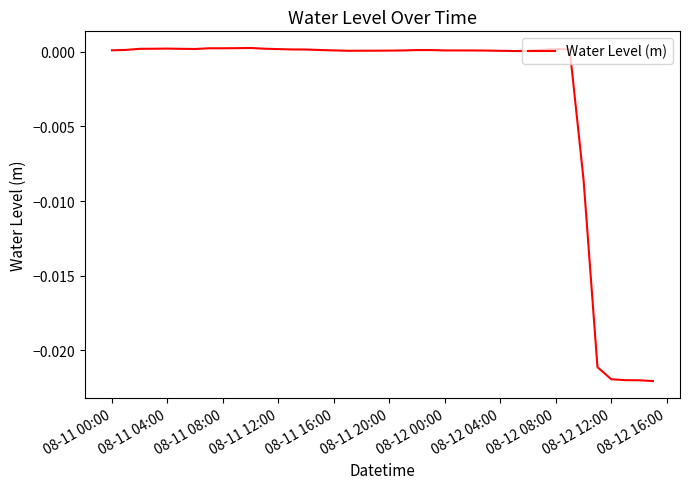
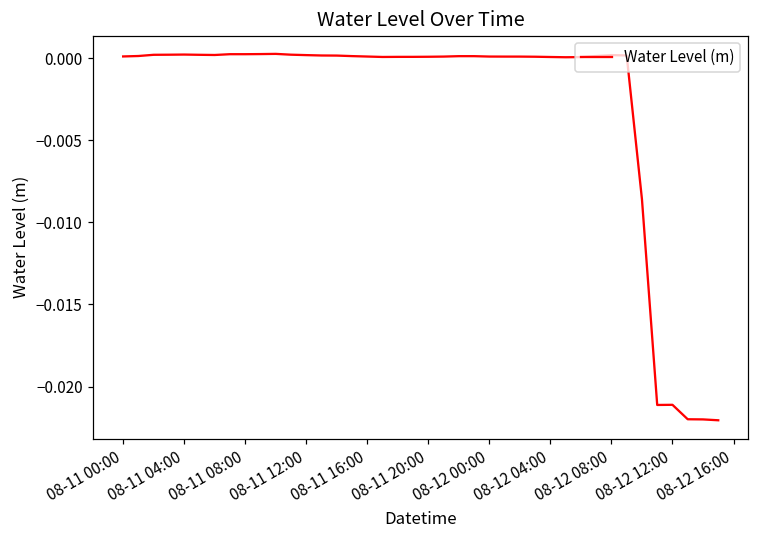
  {
    "08-11 00:00": 0.0001,
    "08-11 04:00": 0.0002,
    "08-11 08:00": 0.0002,
    "08-11 12:00": 0.0002,
    "08-11 16:00": 0.0001,
    "08-11 20:00": 0.0001,
    "08-12 00:00": 0.0001,
    "08-12 04:00": 0.0001,
-   "08-12 12:00": -0.0219
+   "08-12 12:00": -0.0211
  }
